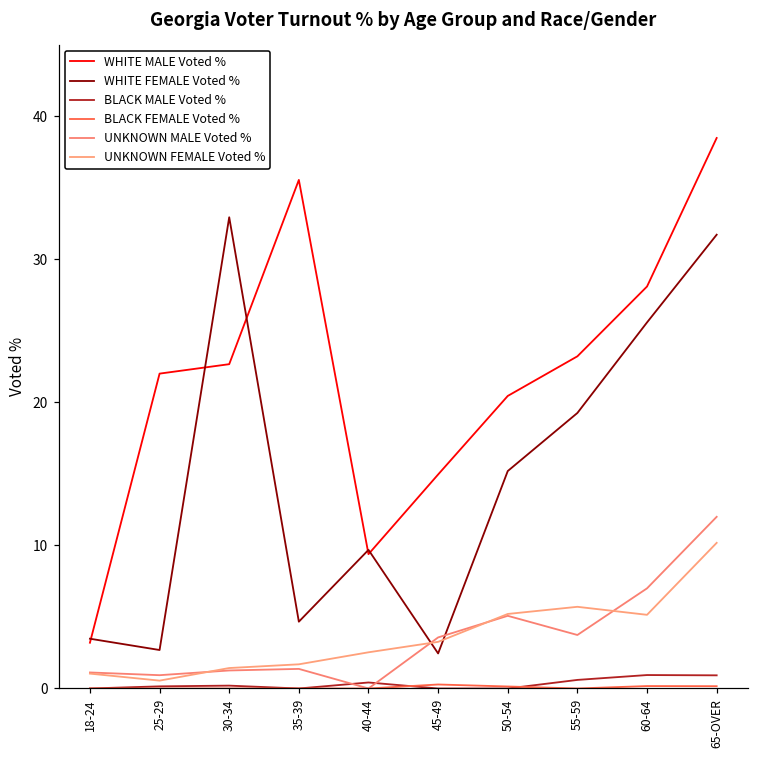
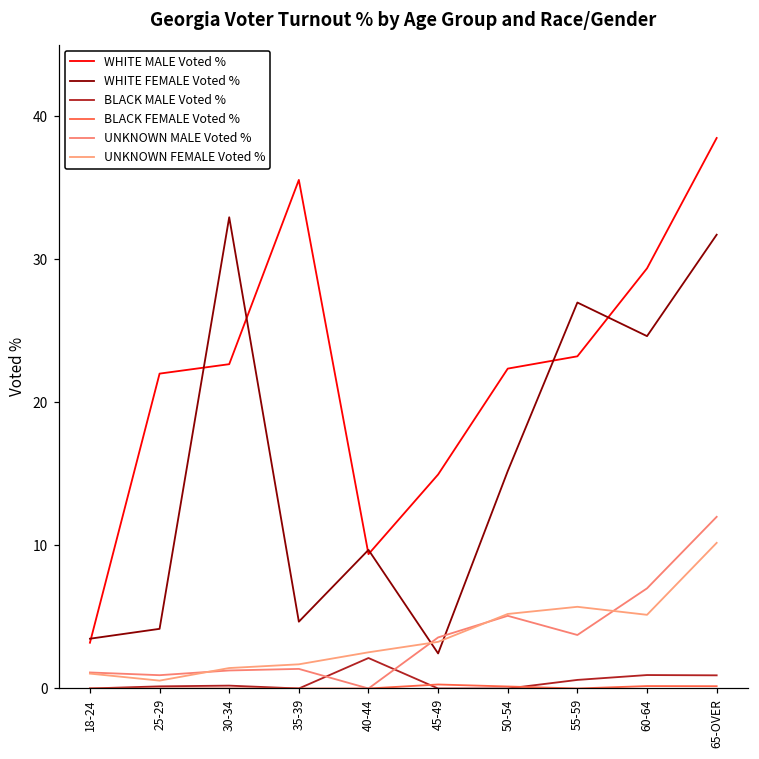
  {
    "WHITE MALE Voted %": {
      "18-24": 3.2,
      "25-29": 22.0,
      "30-34": 22.7,
      "35-39": 35.6,
      "40-44": 9.4,
      "45-49": 15.0,
-     "50-54": 20.5,
+     "50-54": 22.4,
      "55-59": 23.2,
-     "60-64": 28.1,
+     "60-64": 29.4,
      "65-OVER": 38.5
    },
    "WHITE FEMALE Voted %": {
      "18-24": 3.5,
-     "25-29": 2.7,
+     "25-29": 4.2,
      "30-34": 32.9,
      "35-39": 4.7,
      "40-44": 9.7,
      "45-49": 2.5,
      "50-54": 15.2,
-     "55-59": 19.3,
-     "60-64": 25.6,
+     "55-59": 27.0,
+     "60-64": 24.6,
      "65-OVER": 31.7
    },
    "BLACK MALE Voted %": {
      "30-34": 0.2,
-     "40-44": 0.4,
+     "40-44": 2.1,
      "45-49": 0.0,
      "55-59": 0.6,
      "60-64": 0.9,
      "65-OVER": 0.9
    }
  }
